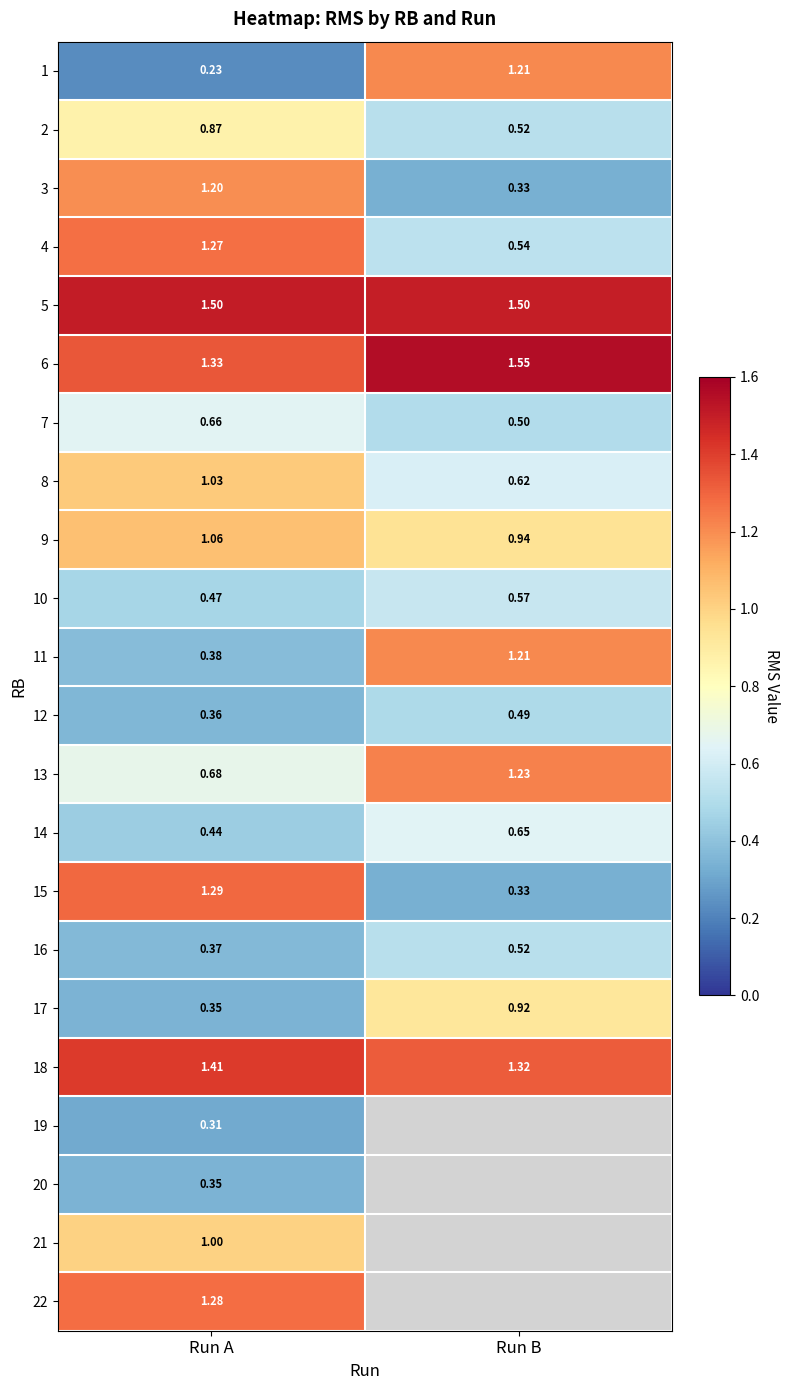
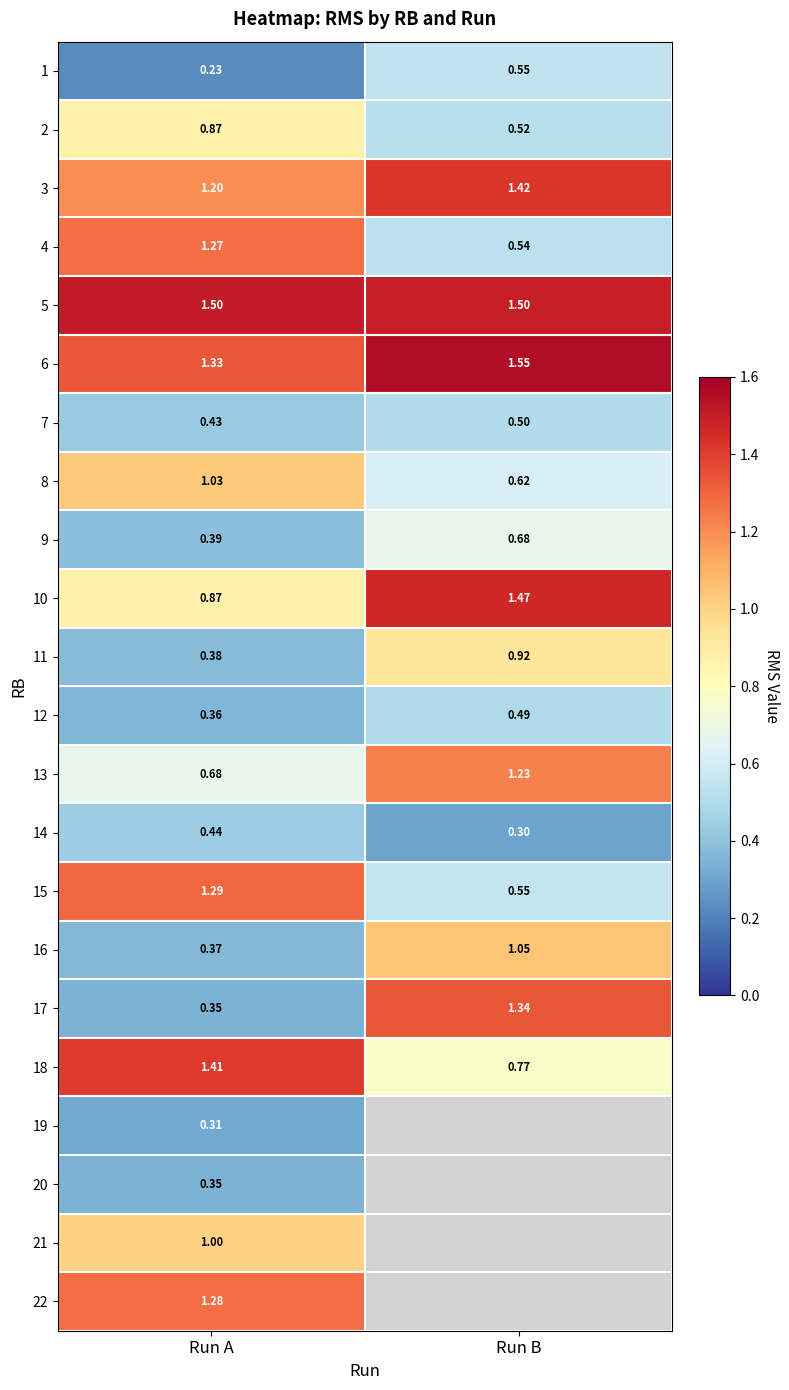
  {
    "1": {
      "Run A": 0.23,
-     "Run B": 1.21
+     "Run B": 0.55
    },
    "2": {
      "Run A": 0.87,
      "Run B": 0.52
    },
    "3": {
      "Run A": 1.20,
-     "Run B": 0.33
+     "Run B": 1.42
    },
    "4": {
      "Run A": 1.27,
      "Run B": 0.54
    },
    "5": {
      "Run A": 1.50,
      "Run B": 1.50
    },
    "6": {
      "Run A": 1.33,
      "Run B": 1.55
    },
    "7": {
-     "Run A": 0.66,
+     "Run A": 0.43,
      "Run B": 0.50
    },
    "8": {
      "Run A": 1.03,
      "Run B": 0.62
    },
    "9": {
-     "Run A": 1.06,
-     "Run B": 0.94
+     "Run A": 0.39,
+     "Run B": 0.68
    },
    "10": {
-     "Run A": 0.47,
-     "Run B": 0.57
+     "Run A": 0.87,
+     "Run B": 1.47
    },
    "11": {
      "Run A": 0.38,
-     "Run B": 1.21
+     "Run B": 0.92
    },
    "12": {
      "Run A": 0.36,
      "Run B": 0.49
    },
    "13": {
      "Run A": 0.68,
      "Run B": 1.23
    },
    "14": {
      "Run A": 0.44,
-     "Run B": 0.65
+     "Run B": 0.30
    },
    "15": {
      "Run A": 1.29,
-     "Run B": 0.33
+     "Run B": 0.55
    },
    "16": {
      "Run A": 0.37,
-     "Run B": 0.52
+     "Run B": 1.05
    },
    "17": {
      "Run A": 0.35,
-     "Run B": 0.92
+     "Run B": 1.34
    },
    "18": {
      "Run A": 1.41,
-     "Run B": 1.32
+     "Run B": 0.77
    },
    "19": {
      "Run A": 0.31
    },
    "20": {
      "Run A": 0.35
    },
    "21": {
      "Run A": 1.00
    },
    "22": {
      "Run A": 1.28
    }
  }
